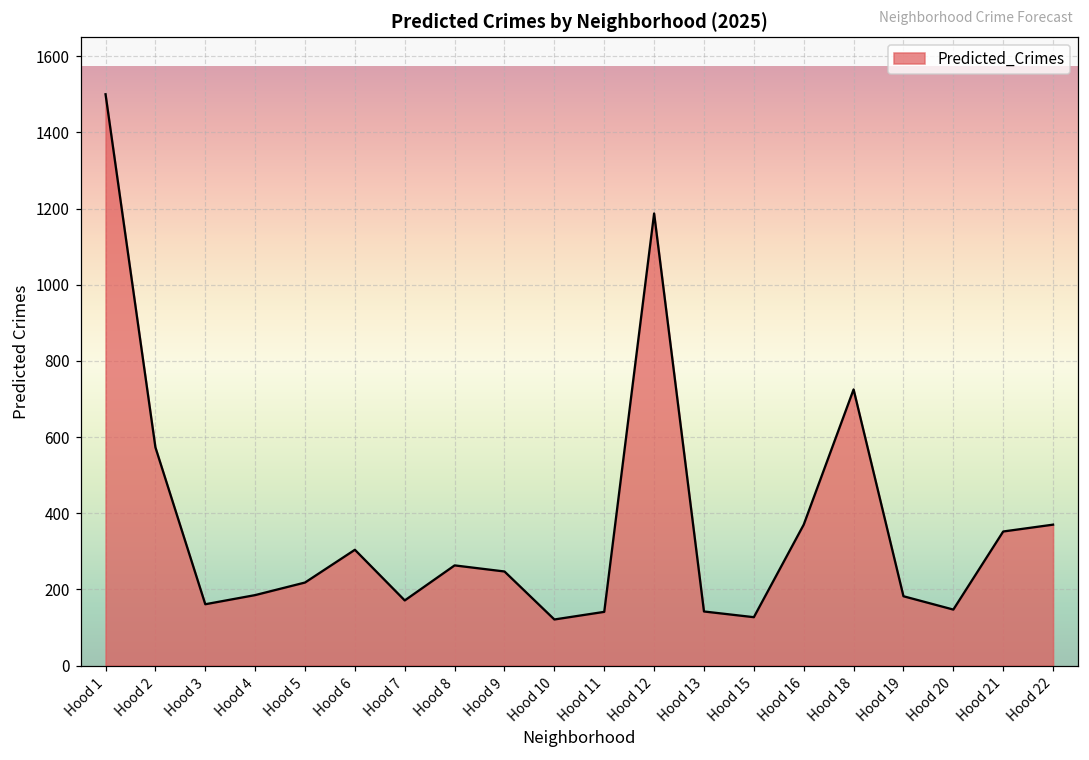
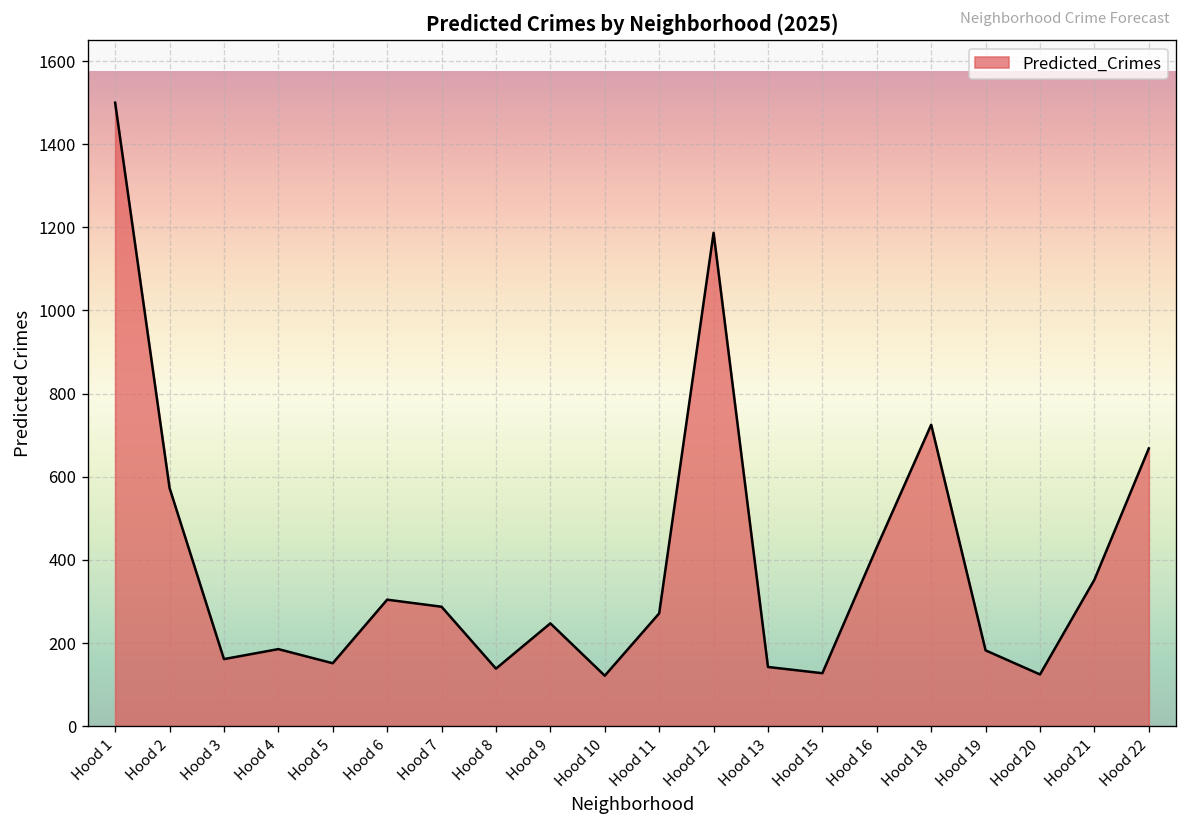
  {
    "Hood 1": 1500,
    "Hood 2": 570,
    "Hood 3": 160,
    "Hood 4": 190,
-   "Hood 5": 220,
+   "Hood 5": 150,
    "Hood 6": 300,
-   "Hood 7": 170,
-   "Hood 8": 260,
+   "Hood 7": 290,
+   "Hood 8": 140,
    "Hood 9": 250,
    "Hood 10": 120,
-   "Hood 11": 140,
+   "Hood 11": 270,
    "Hood 12": 1190,
    "Hood 13": 140,
    "Hood 15": 130,
-   "Hood 16": 370,
+   "Hood 16": 430,
    "Hood 18": 730,
    "Hood 19": 180,
-   "Hood 20": 150,
+   "Hood 20": 120,
    "Hood 21": 350,
-   "Hood 22": 370
+   "Hood 22": 670
  }
